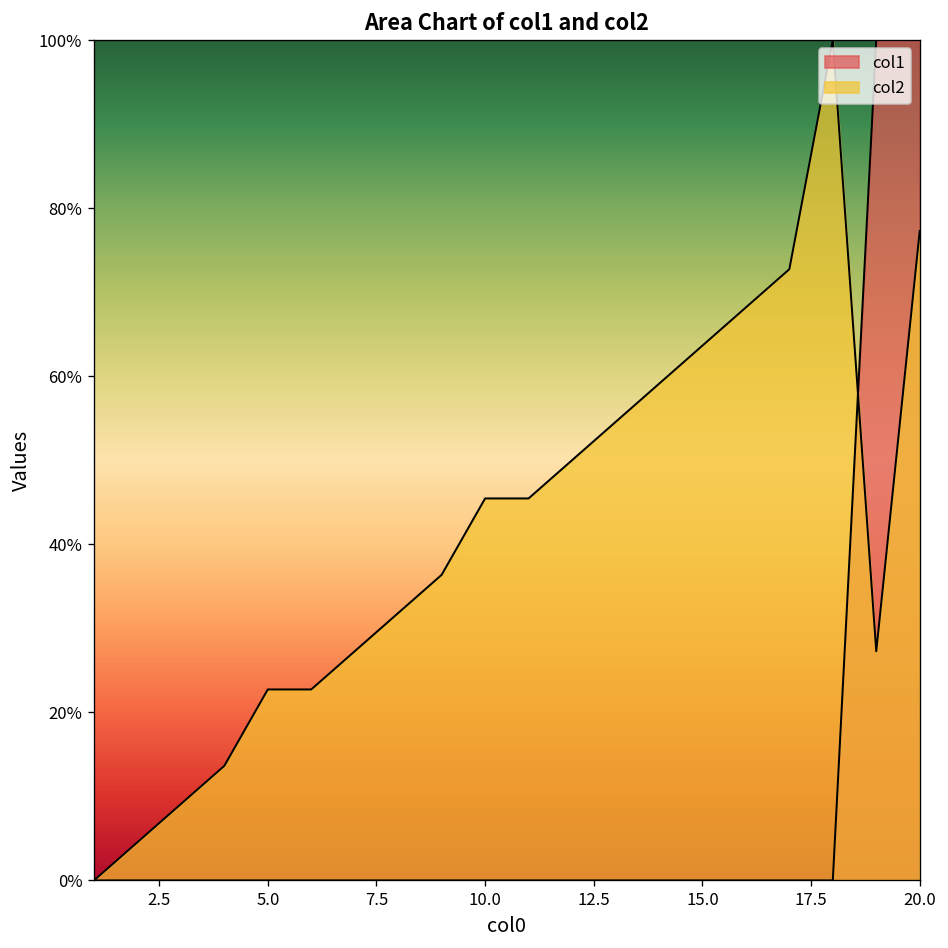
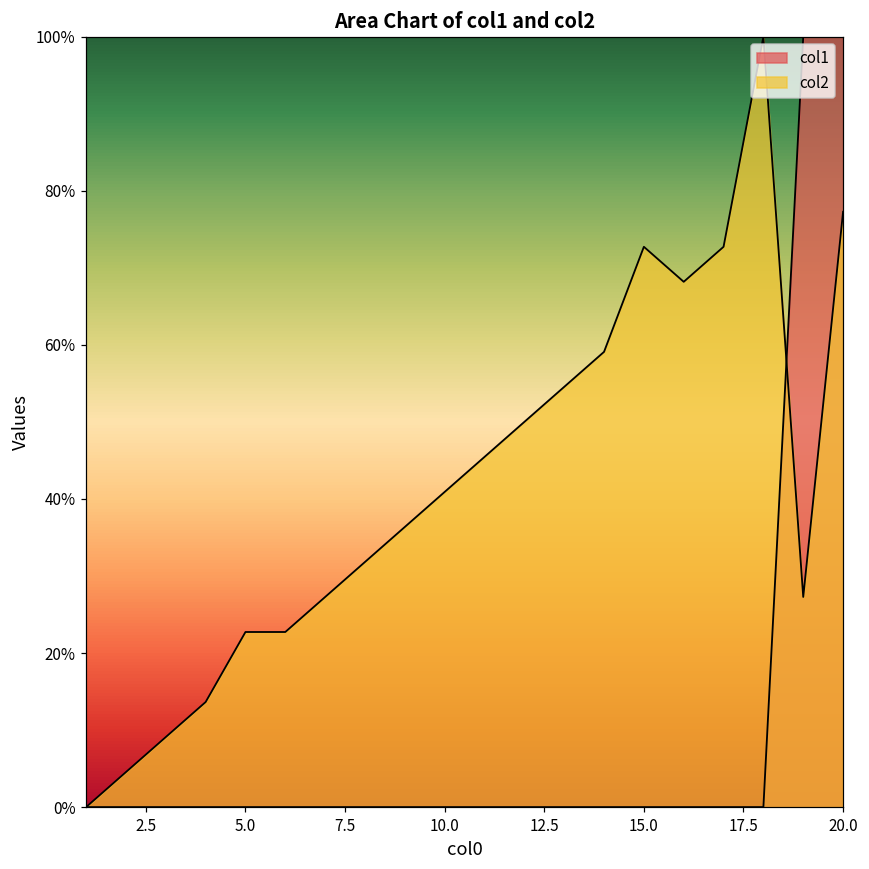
  {
    "col1": {
      "5.0": "0%",
      "10.0": "0%",
      "15.0": "0%",
      "20.0": "100%"
    },
    "col2": {
      "5.0": "23%",
-     "10.0": "45%",
-     "15.0": "64%",
+     "10.0": "41%",
+     "15.0": "73%",
      "20.0": "77%"
    }
  }
